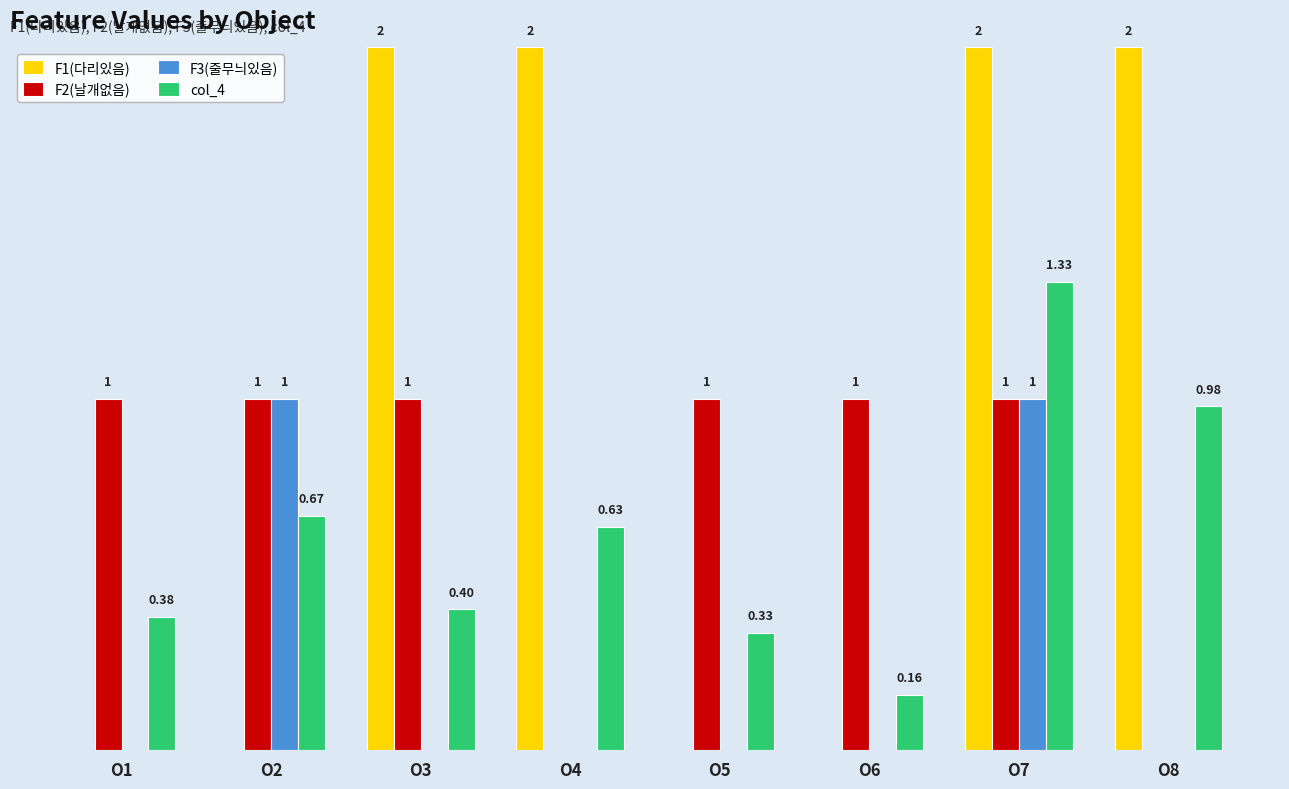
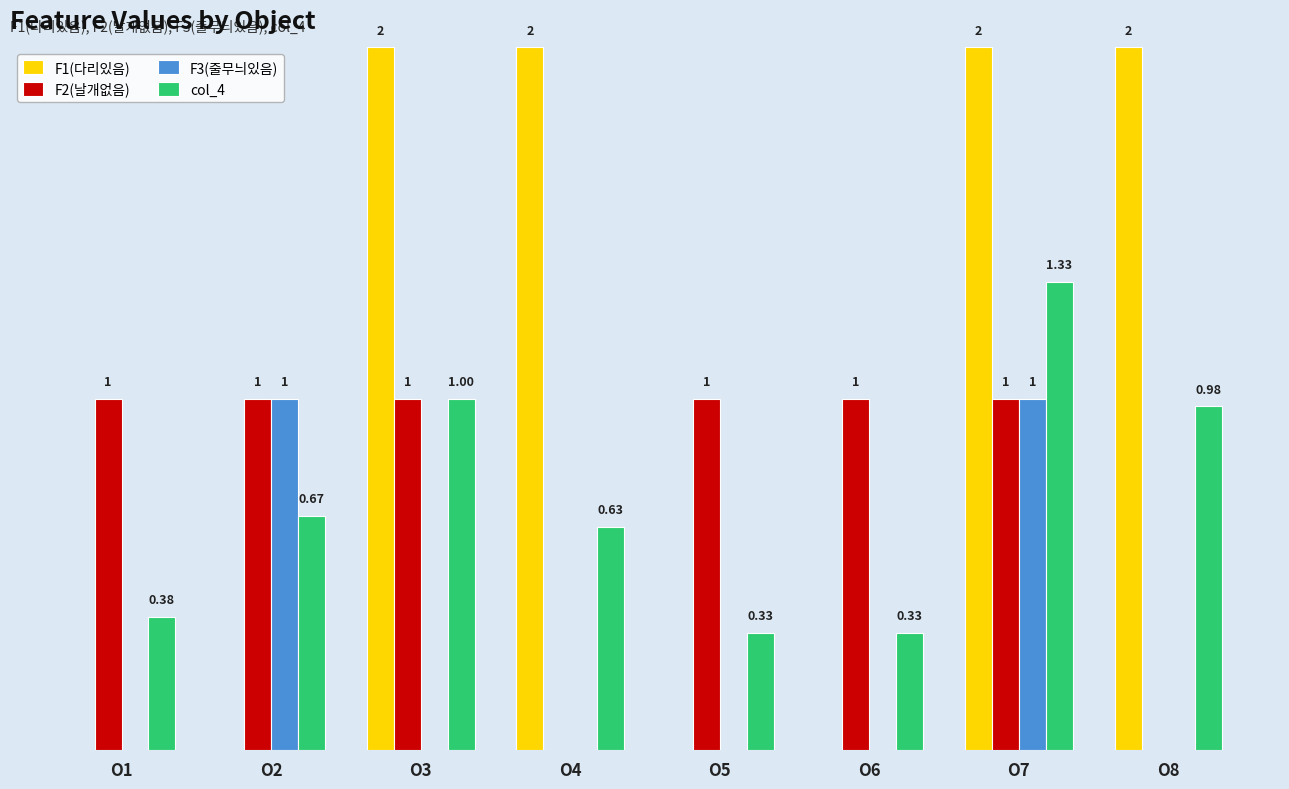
  {
    "F1(다리있음)": {
      "O3": 2,
      "O4": 2,
      "O7": 2,
      "O8": 2
    },
    "F2(날개없음)": {
      "O1": 1,
      "O2": 1,
      "O3": 1,
      "O5": 1,
      "O6": 1,
      "O7": 1
    },
    "F3(줄무늬있음)": {
      "O2": 1,
      "O7": 1
    },
    "col_4": {
      "O1": 0.38,
      "O2": 0.67,
-     "O3": 0.40,
+     "O3": 1.00,
      "O4": 0.63,
      "O5": 0.33,
-     "O6": 0.16,
+     "O6": 0.33,
      "O7": 1.33,
      "O8": 0.98
    }
  }
